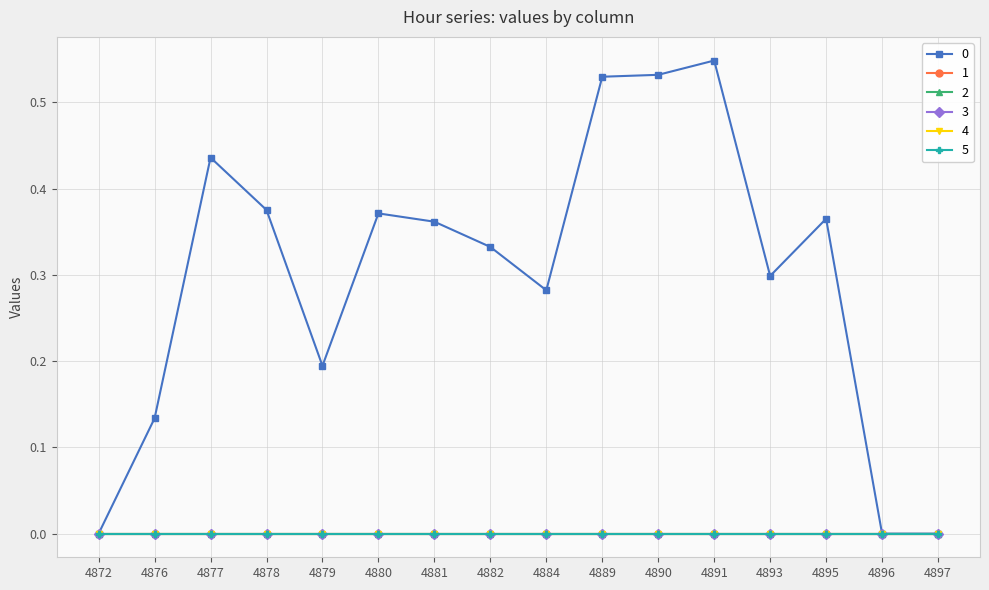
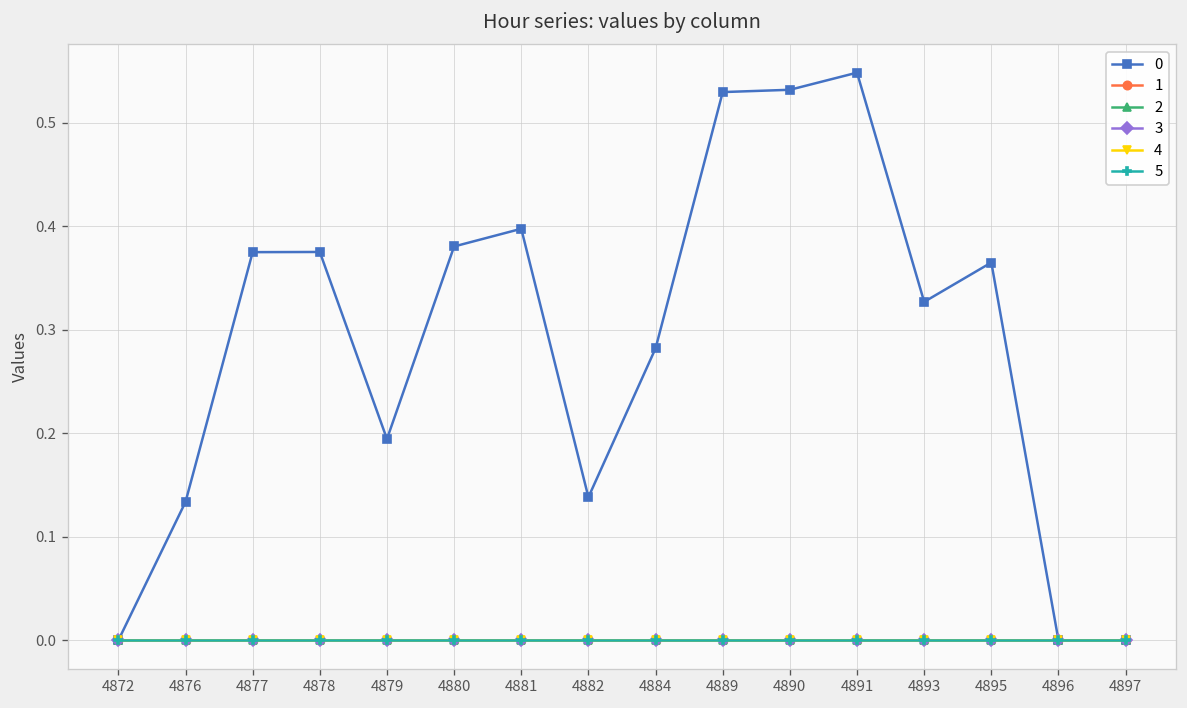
  {
    "0": {
      "4876": 0.13,
-     "4877": 0.44,
+     "4877": 0.38,
      "4878": 0.38,
      "4879": 0.19,
-     "4880": 0.37,
-     "4881": 0.36,
-     "4882": 0.33,
+     "4880": 0.38,
+     "4881": 0.40,
+     "4882": 0.14,
      "4884": 0.28,
      "4889": 0.53,
      "4890": 0.53,
      "4891": 0.55,
-     "4893": 0.30,
+     "4893": 0.33,
      "4895": 0.37
    },
    "5": {
      "4876": 0.00,
      "4877": 0.00,
      "4878": 0.00,
      "4879": 0.00,
      "4880": 0.00,
      "4881": 0.00,
      "4882": 0.00,
      "4884": 0.00,
      "4889": 0.00,
      "4890": 0.00,
      "4891": 0.00,
      "4893": 0.00,
      "4895": 0.00
    }
  }
